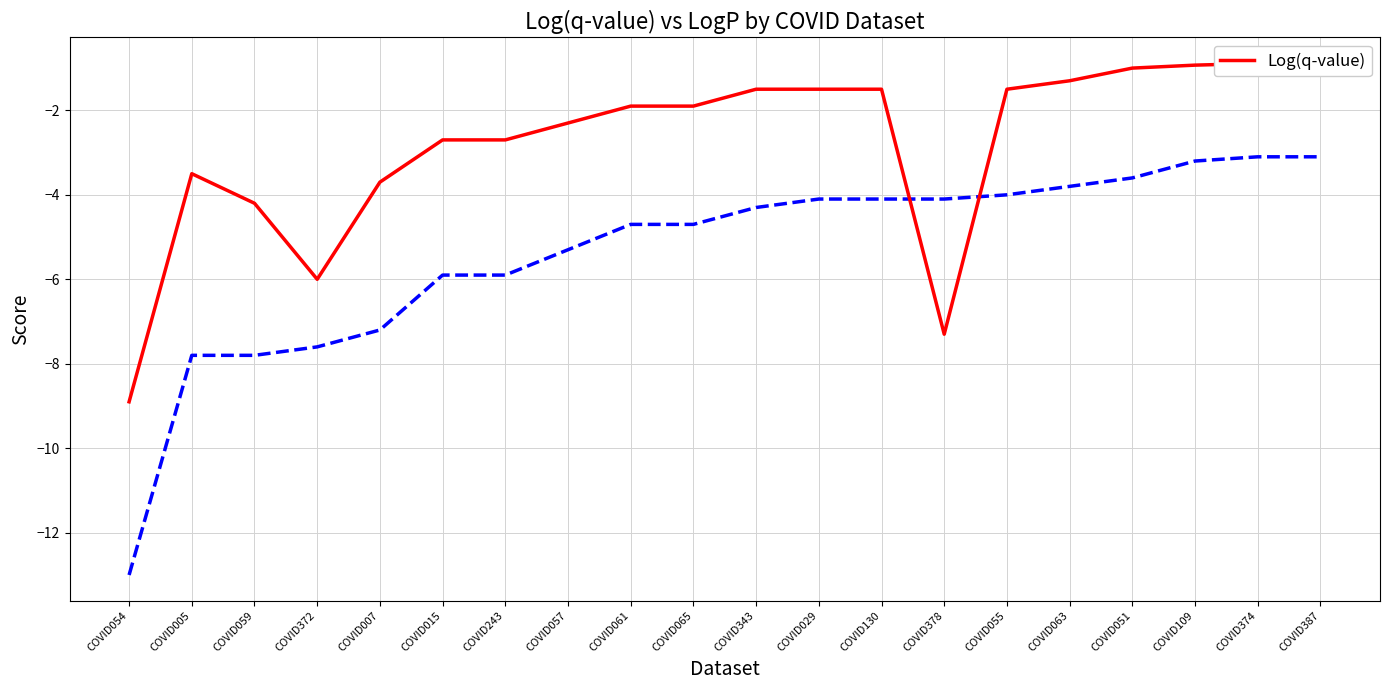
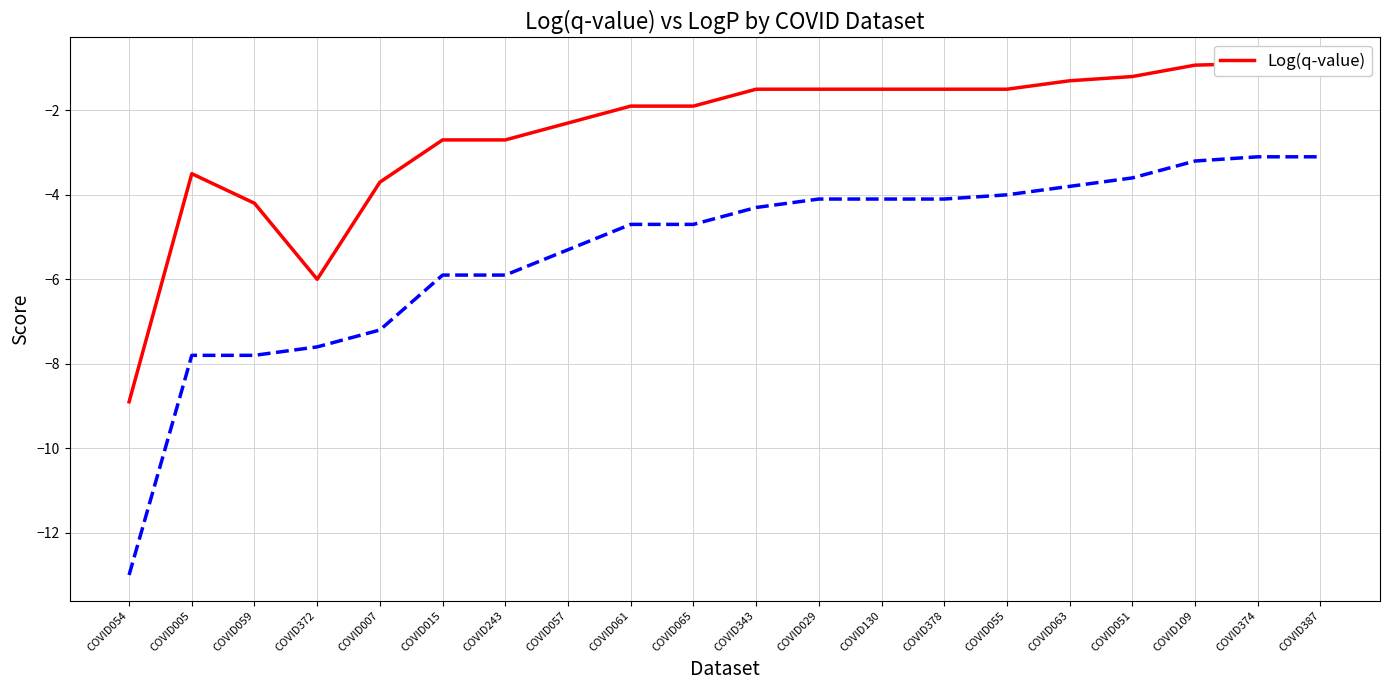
  {
    "Log(q-value)": {
      "COVID054": -8.9,
      "COVID005": -3.5,
      "COVID059": -4.2,
      "COVID372": -6.0,
      "COVID007": -3.7,
      "COVID015": -2.7,
      "COVID243": -2.7,
      "COVID057": -2.3,
      "COVID061": -1.9,
      "COVID065": -1.9,
      "COVID343": -1.5,
      "COVID029": -1.5,
      "COVID130": -1.5,
-     "COVID378": -7.3,
+     "COVID378": -1.5,
      "COVID055": -1.5,
      "COVID063": -1.3,
-     "COVID051": -1.0,
+     "COVID051": -1.2,
      "COVID109": -0.9
    }
  }
